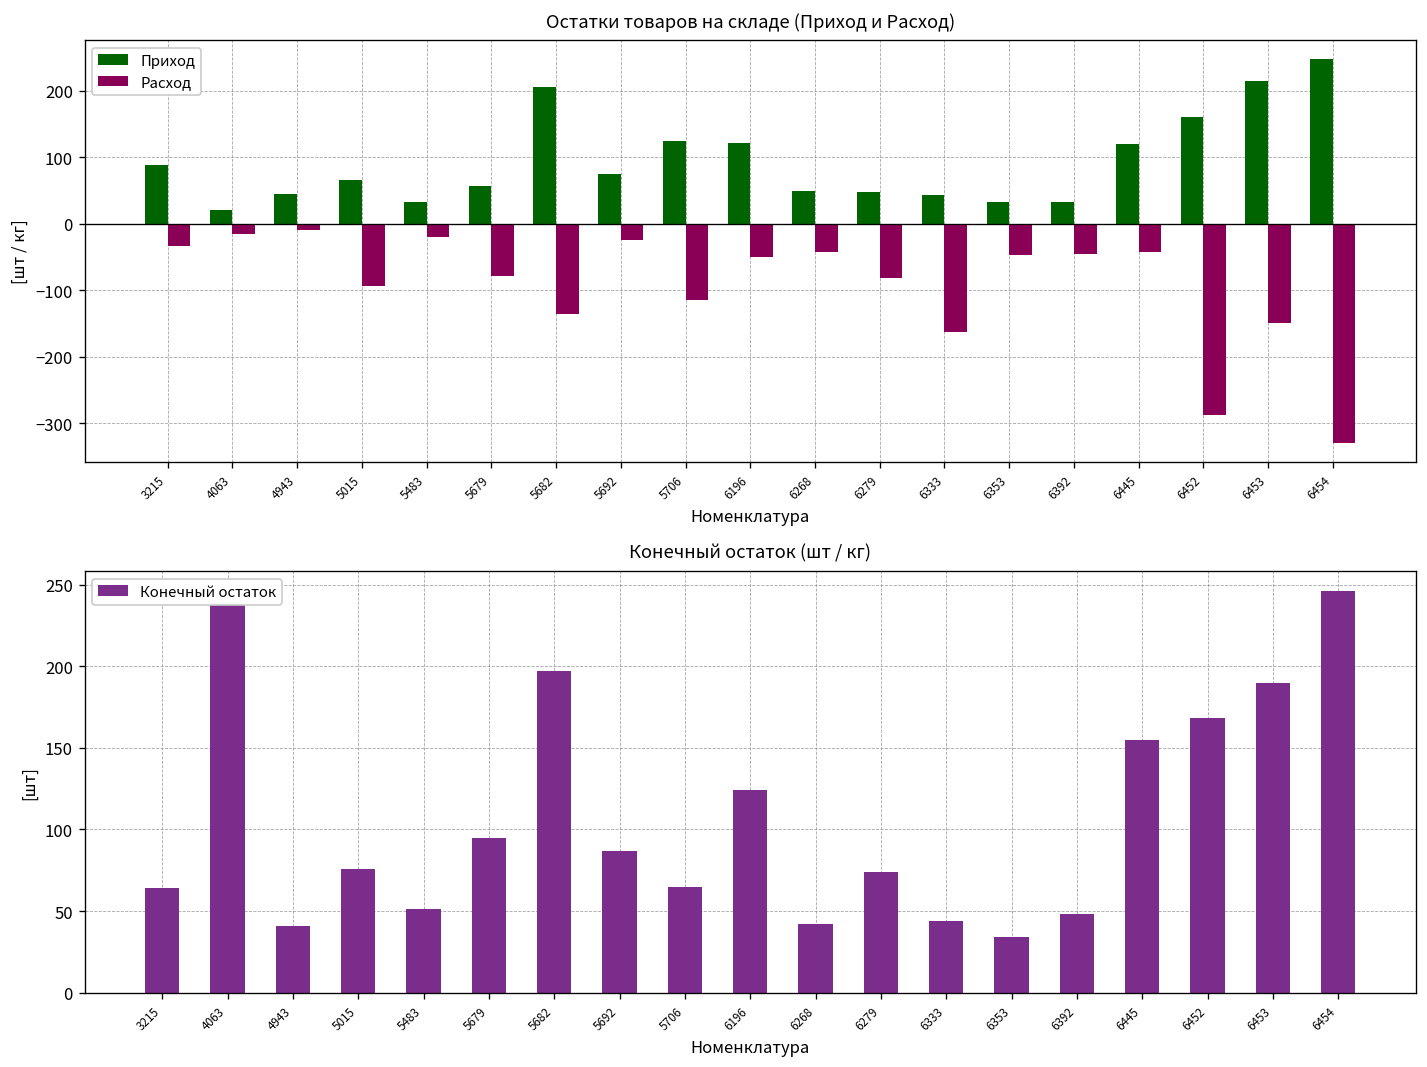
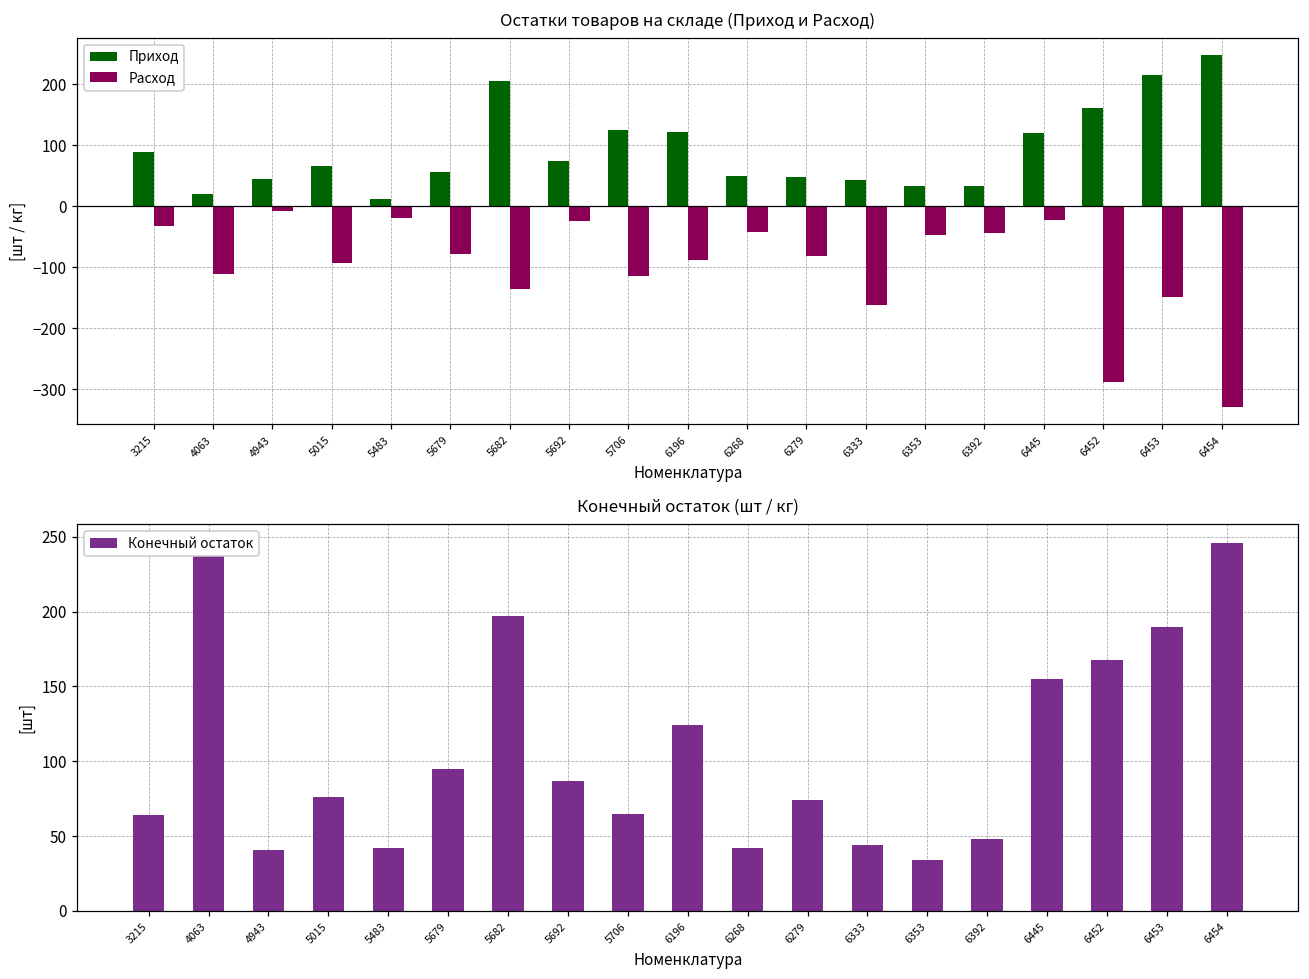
  {
    "Остатки товаров на складе (Приход и Расход)": {
      "Приход": {
        "3215": 90,
        "4063": 20,
        "4943": 50,
        "5015": 70,
-       "5483": 30,
+       "5483": 10,
        "5679": 60,
        "5682": 210,
        "5692": 70,
        "5706": 130,
        "6196": 120,
        "6268": 50,
        "6279": 50,
        "6333": 40,
        "6353": 30,
        "6392": 30,
        "6445": 120,
        "6452": 160,
        "6453": 220,
        "6454": 250
      },
      "Расход": {
        "3215": -30,
-       "4063": -20,
+       "4063": -110,
        "4943": -10,
        "5015": -90,
        "5483": -20,
        "5679": -80,
        "5682": -140,
        "5692": -20,
        "5706": -120,
-       "6196": -50,
+       "6196": -90,
        "6268": -40,
        "6279": -80,
        "6333": -160,
        "6353": -50,
        "6392": -50,
-       "6445": -40,
+       "6445": -20,
        "6452": -290,
        "6453": -150,
        "6454": -330
      }
    },
    "Конечный остаток (шт / кг)": {
      "3215": 64,
      "4943": 41,
      "5015": 76,
-     "5483": 51,
+     "5483": 42,
      "5679": 95,
      "5682": 197,
      "5692": 87,
      "5706": 65,
      "6196": 124,
      "6268": 42,
      "6279": 74,
      "6333": 44,
      "6353": 34,
      "6392": 48,
      "6445": 155,
      "6452": 168,
      "6453": 190,
      "6454": 246
    }
  }
